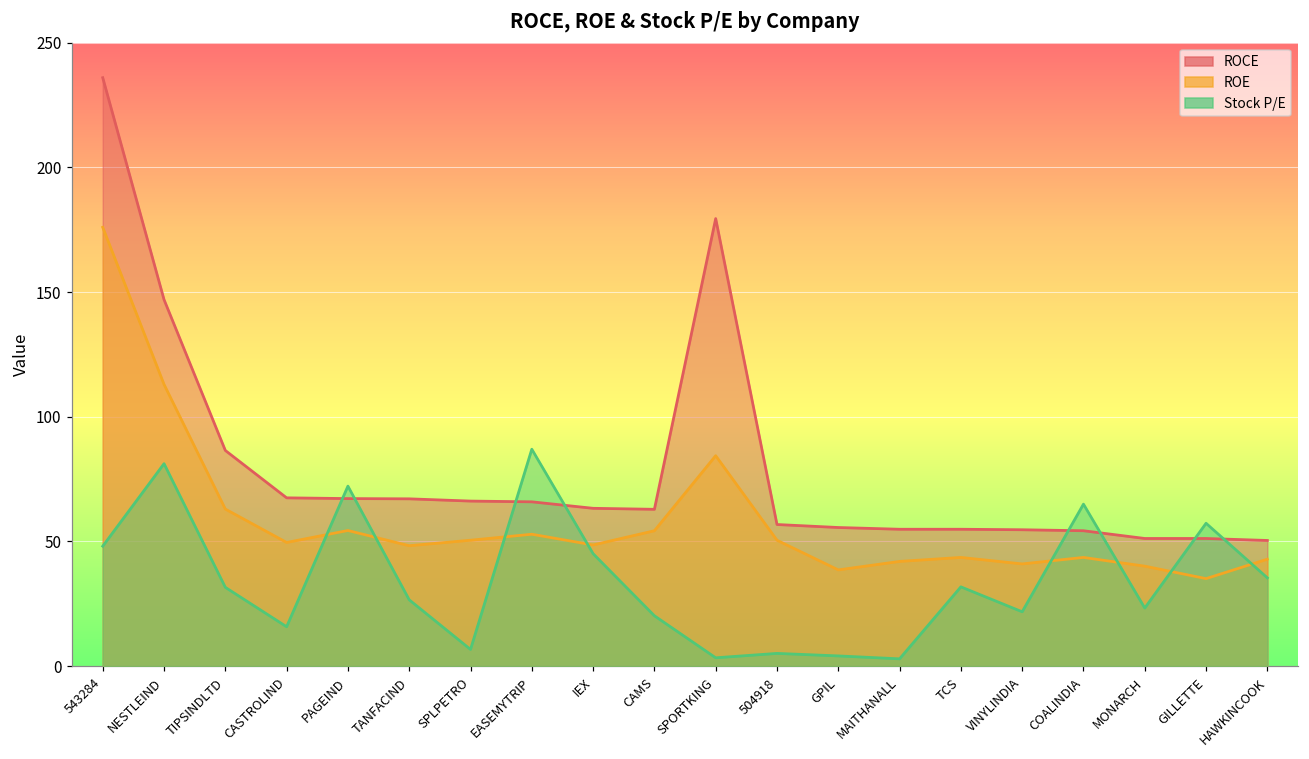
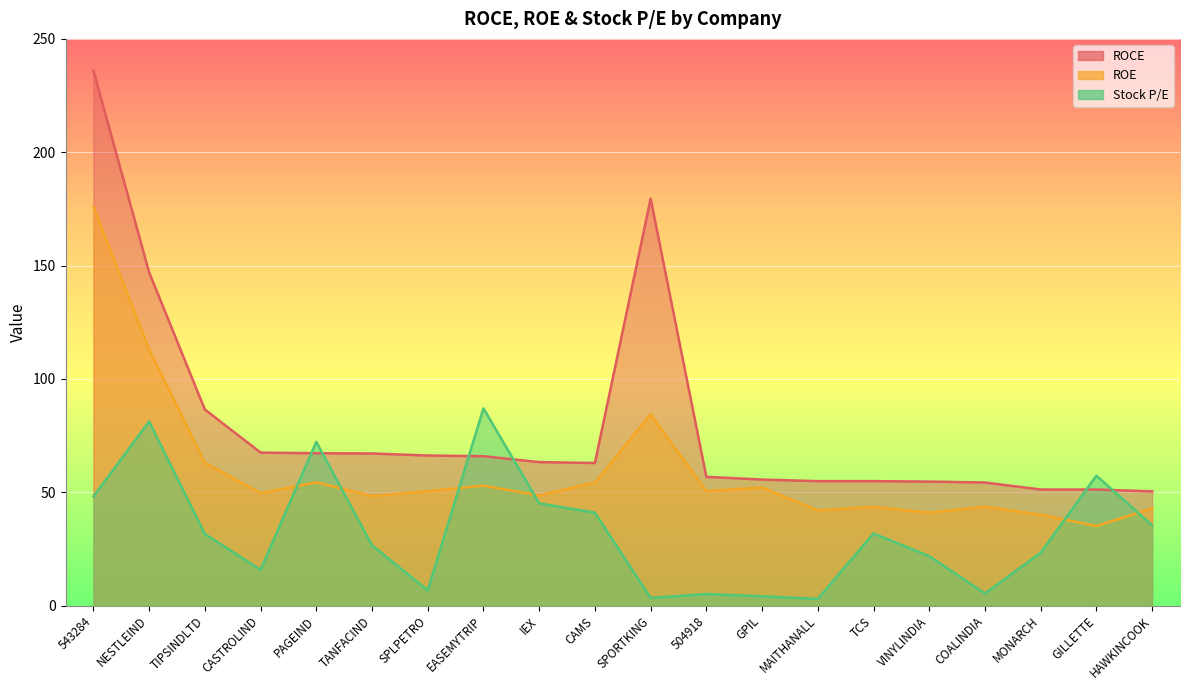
  {
    "ROCE": {
      "543284": 236,
      "NESTLEIND": 147,
      "TIPSINDLTD": 87,
      "CASTROLIND": 68,
      "PAGEIND": 67,
      "TANFACIND": 67,
      "SPLPETRO": 66,
      "EASEMYTRIP": 66,
      "IEX": 63,
      "CAMS": 63,
      "SPORTKING": 180,
      "504918": 57,
      "GPIL": 56,
      "MAITHANALL": 55,
      "TCS": 55,
      "VINYLINDIA": 55,
      "COALINDIA": 54,
      "MONARCH": 51,
      "GILLETTE": 51,
      "HAWKINCOOK": 50
    },
    "ROE": {
      "543284": 176,
      "NESTLEIND": 113,
      "TIPSINDLTD": 63,
      "CASTROLIND": 50,
      "PAGEIND": 54,
      "TANFACIND": 48,
      "SPLPETRO": 51,
      "EASEMYTRIP": 53,
      "IEX": 49,
      "CAMS": 54,
      "SPORTKING": 84,
      "504918": 51,
-     "GPIL": 39,
+     "GPIL": 52,
      "MAITHANALL": 42,
      "TCS": 44,
      "VINYLINDIA": 41,
      "COALINDIA": 44,
      "MONARCH": 40,
      "GILLETTE": 35,
      "HAWKINCOOK": 43
    },
    "Stock P/E": {
      "543284": 48,
      "NESTLEIND": 81,
      "TIPSINDLTD": 32,
      "CASTROLIND": 16,
      "PAGEIND": 72,
      "TANFACIND": 27,
      "SPLPETRO": 7,
      "EASEMYTRIP": 87,
      "IEX": 45,
-     "CAMS": 20,
+     "CAMS": 41,
      "SPORTKING": 3,
      "504918": 5,
      "GPIL": 4,
      "MAITHANALL": 3,
      "TCS": 32,
      "VINYLINDIA": 22,
-     "COALINDIA": 65,
+     "COALINDIA": 5,
      "MONARCH": 23,
      "GILLETTE": 57,
      "HAWKINCOOK": 35
    }
  }
